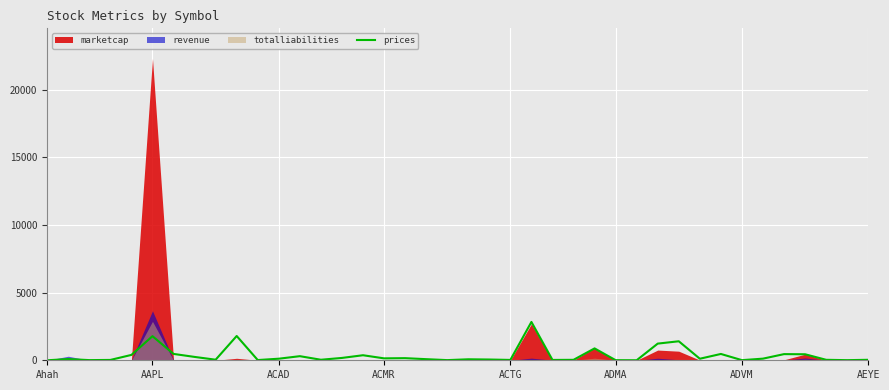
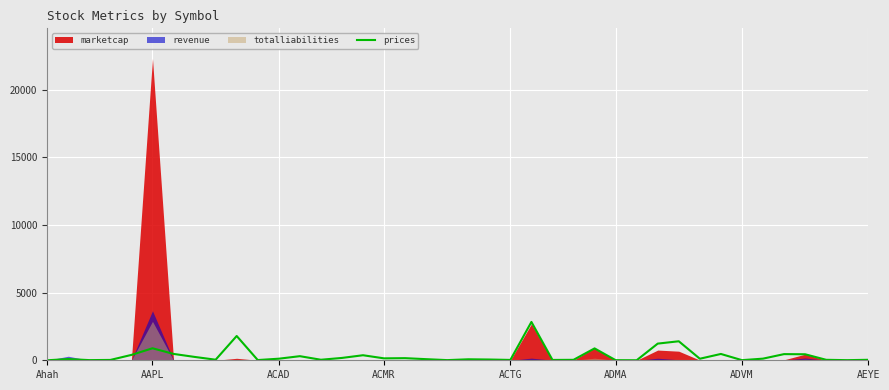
  {
    "prices": {
-     "AAPL": 1800
+     "AAPL": 900
    },
    "marketcap": {
      "AAPL": 22300
    },
    "revenue": {
      "AAPL": 3700
    },
    "totalliabilities": {
      "AAPL": 2900
    }
  }
